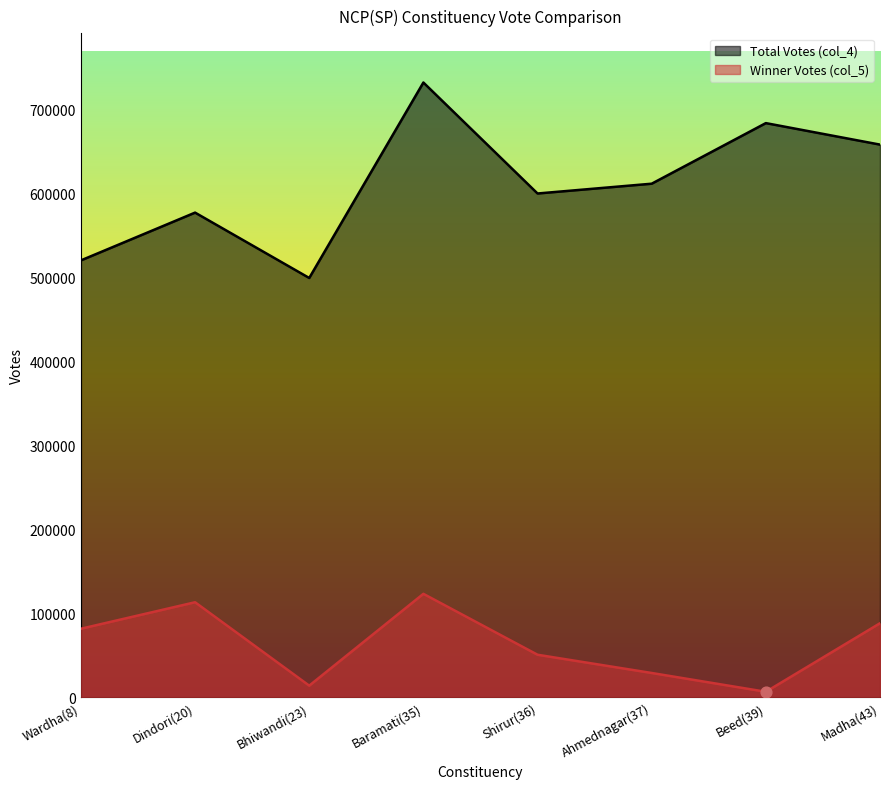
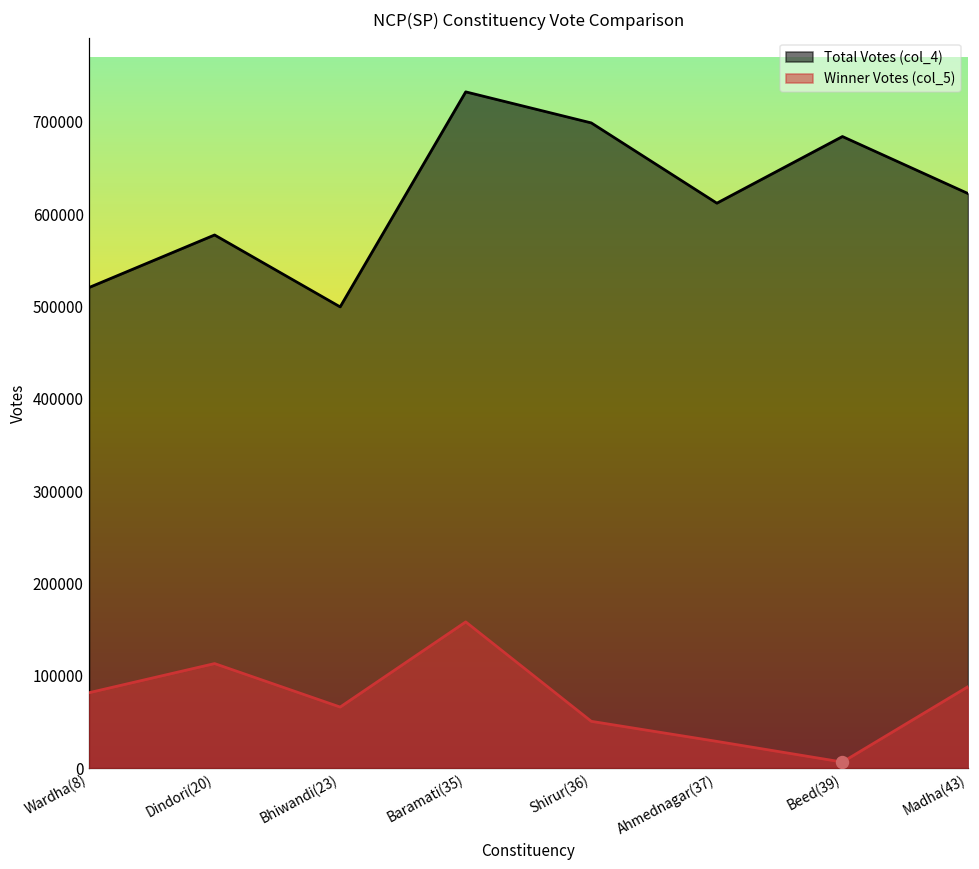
  {
    "Total Votes (col_4)": {
      "Wardha(8)": 520000,
      "Dindori(20)": 580000,
      "Bhiwandi(23)": 500000,
      "Baramati(35)": 730000,
-     "Shirur(36)": 600000,
+     "Shirur(36)": 700000,
      "Ahmednagar(37)": 610000,
      "Beed(39)": 680000,
-     "Madha(43)": 660000
+     "Madha(43)": 620000
    },
    "Winner Votes (col_5)": {
      "Wardha(8)": 80000,
      "Dindori(20)": 110000,
-     "Bhiwandi(23)": 10000,
-     "Baramati(35)": 120000,
+     "Bhiwandi(23)": 70000,
+     "Baramati(35)": 160000,
      "Shirur(36)": 50000,
      "Ahmednagar(37)": 30000,
      "Madha(43)": 90000
    }
  }
